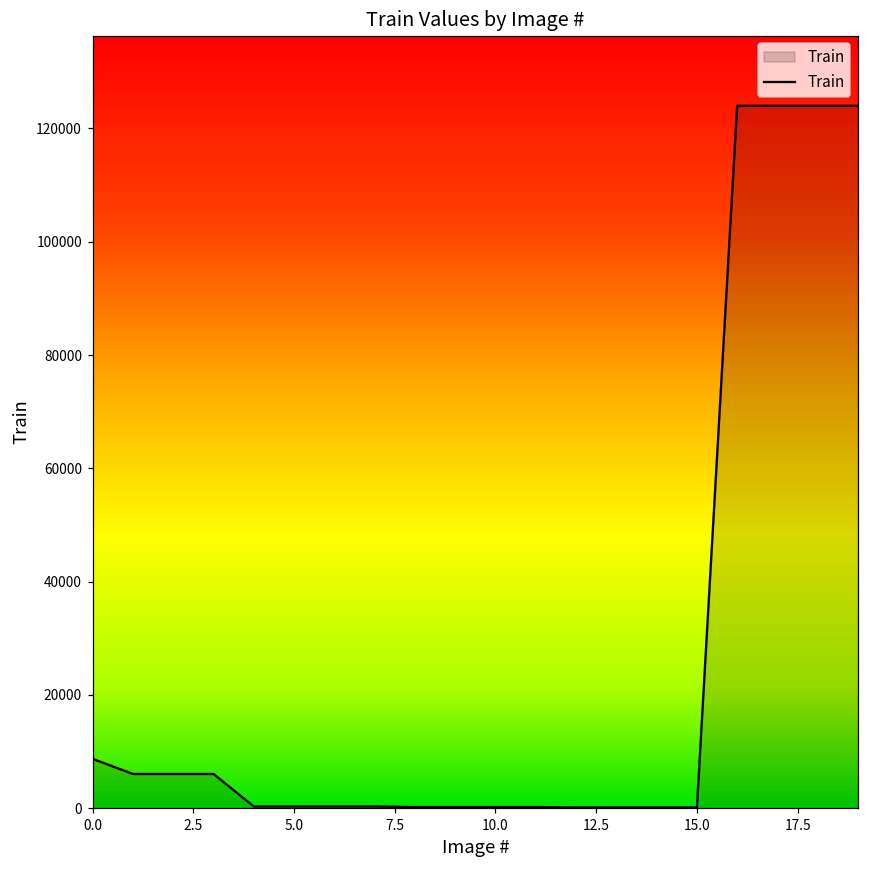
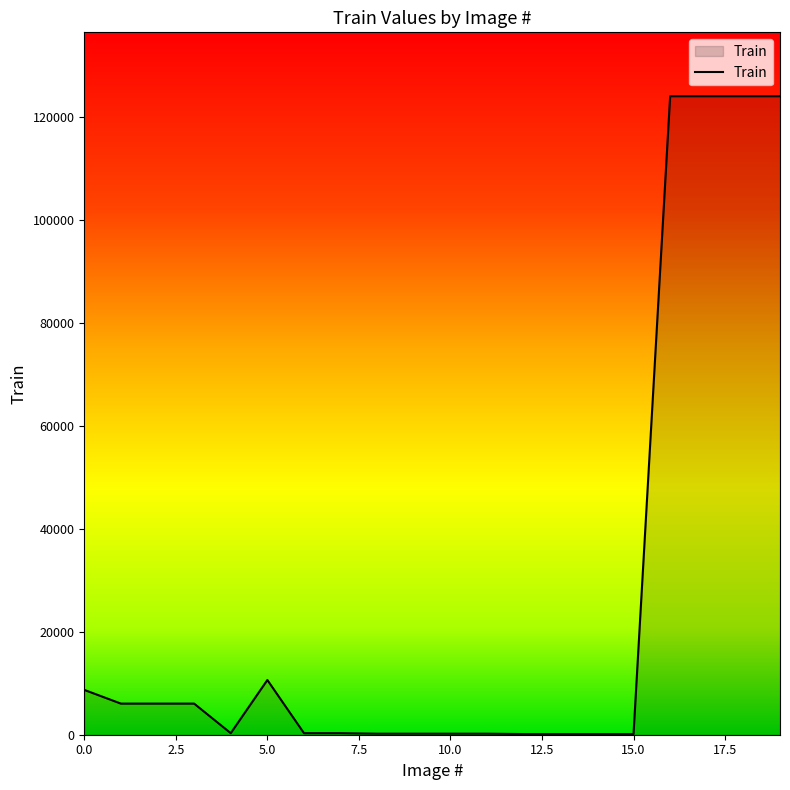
  {
    "0.0": 9000,
-   "5.0": 0,
+   "5.0": 11000,
    "10.0": 0,
    "15.0": 0
  }
